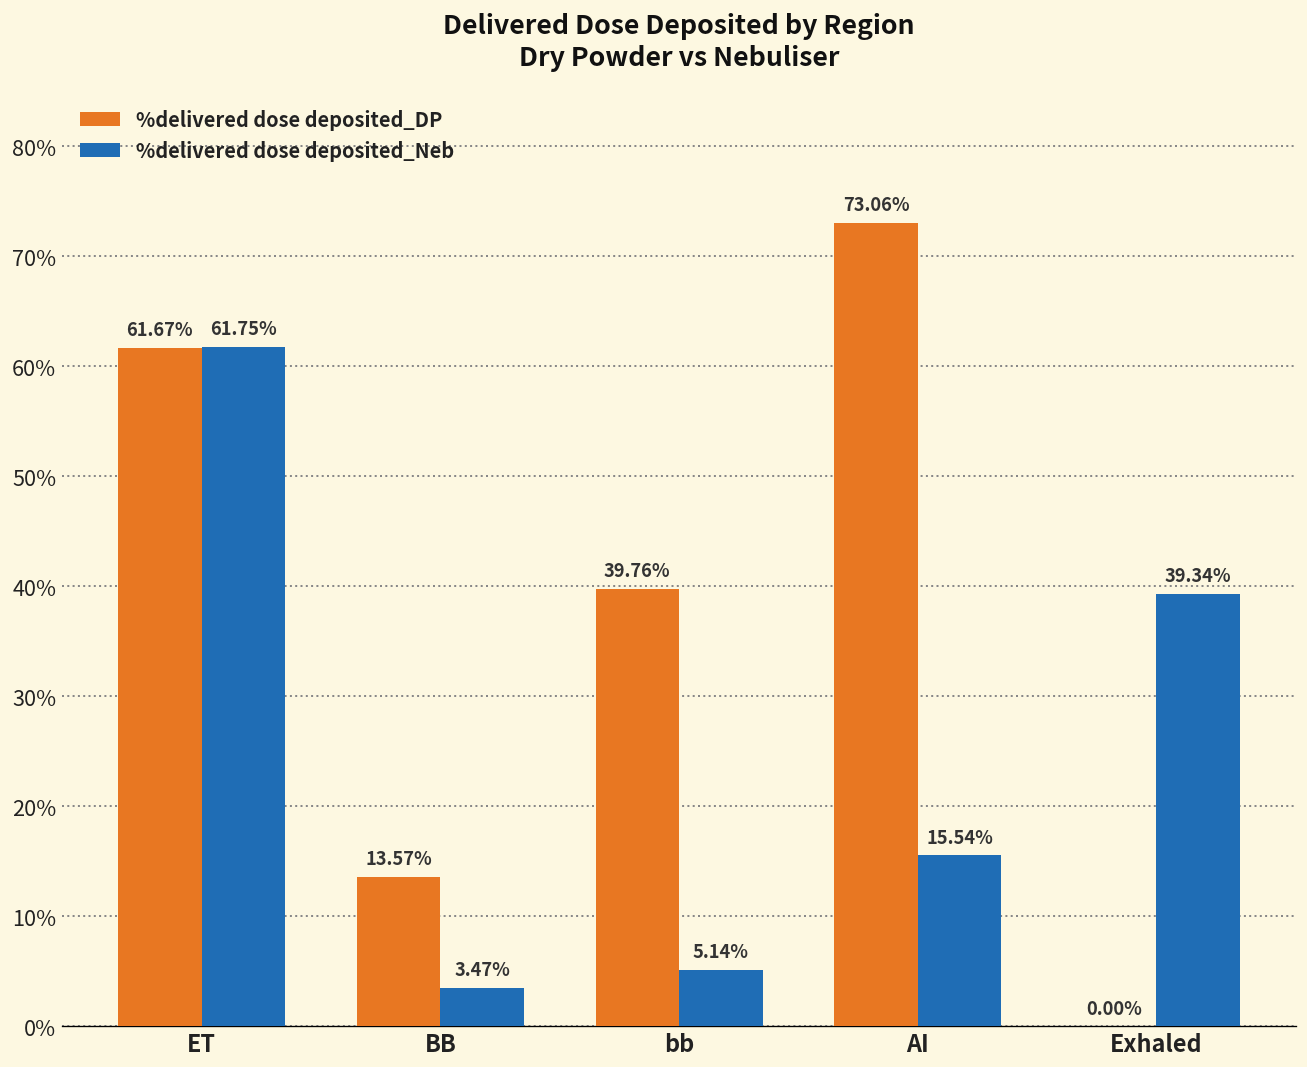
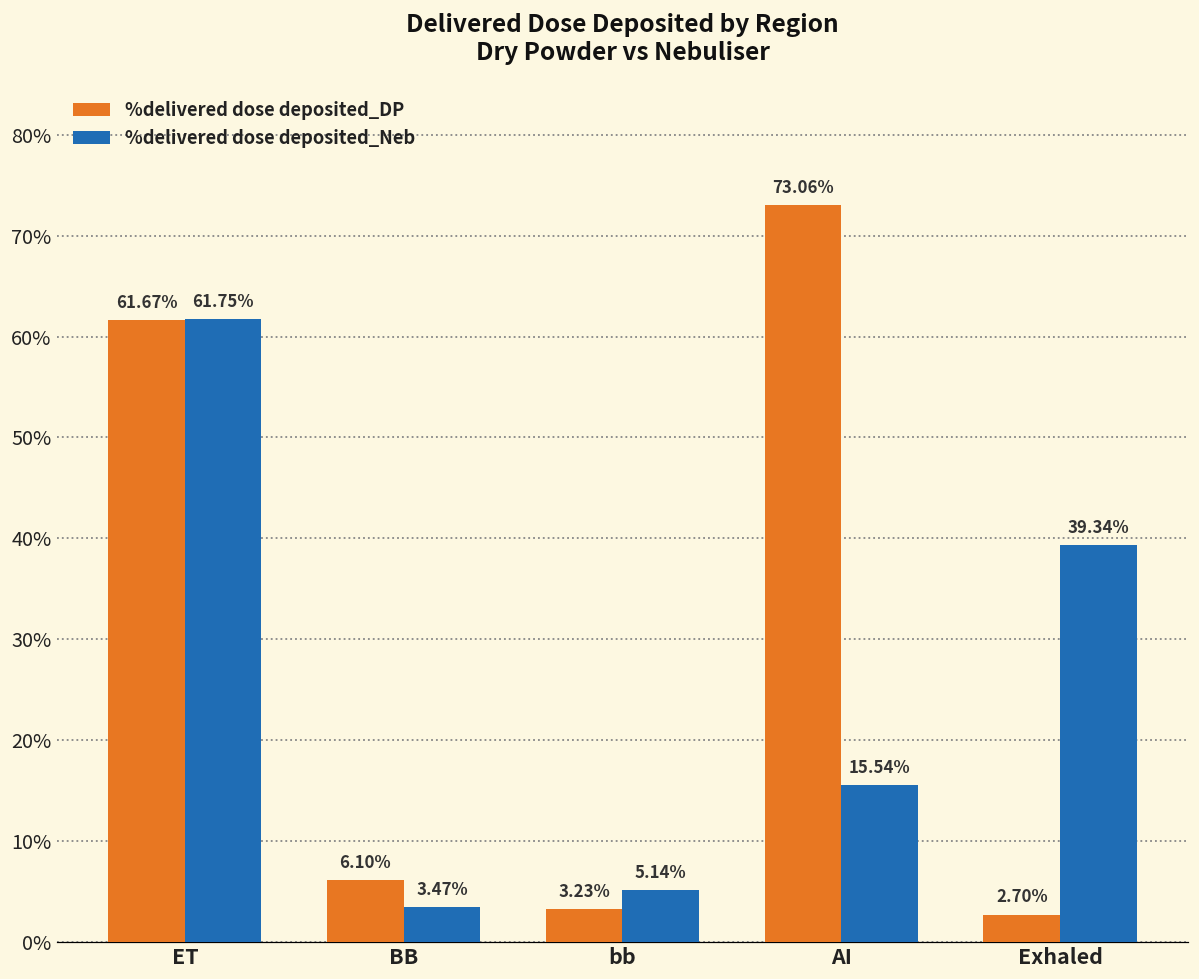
  {
    "%delivered dose deposited_DP": {
      "ET": "61.67%",
-     "BB": "13.57%",
-     "bb": "39.76%",
+     "BB": "6.10%",
+     "bb": "3.23%",
      "AI": "73.06%",
-     "Exhaled": "0.00%"
+     "Exhaled": "2.70%"
    },
    "%delivered dose deposited_Neb": {
      "ET": "61.75%",
      "BB": "3.47%",
      "bb": "5.14%",
      "AI": "15.54%",
      "Exhaled": "39.34%"
    }
  }
